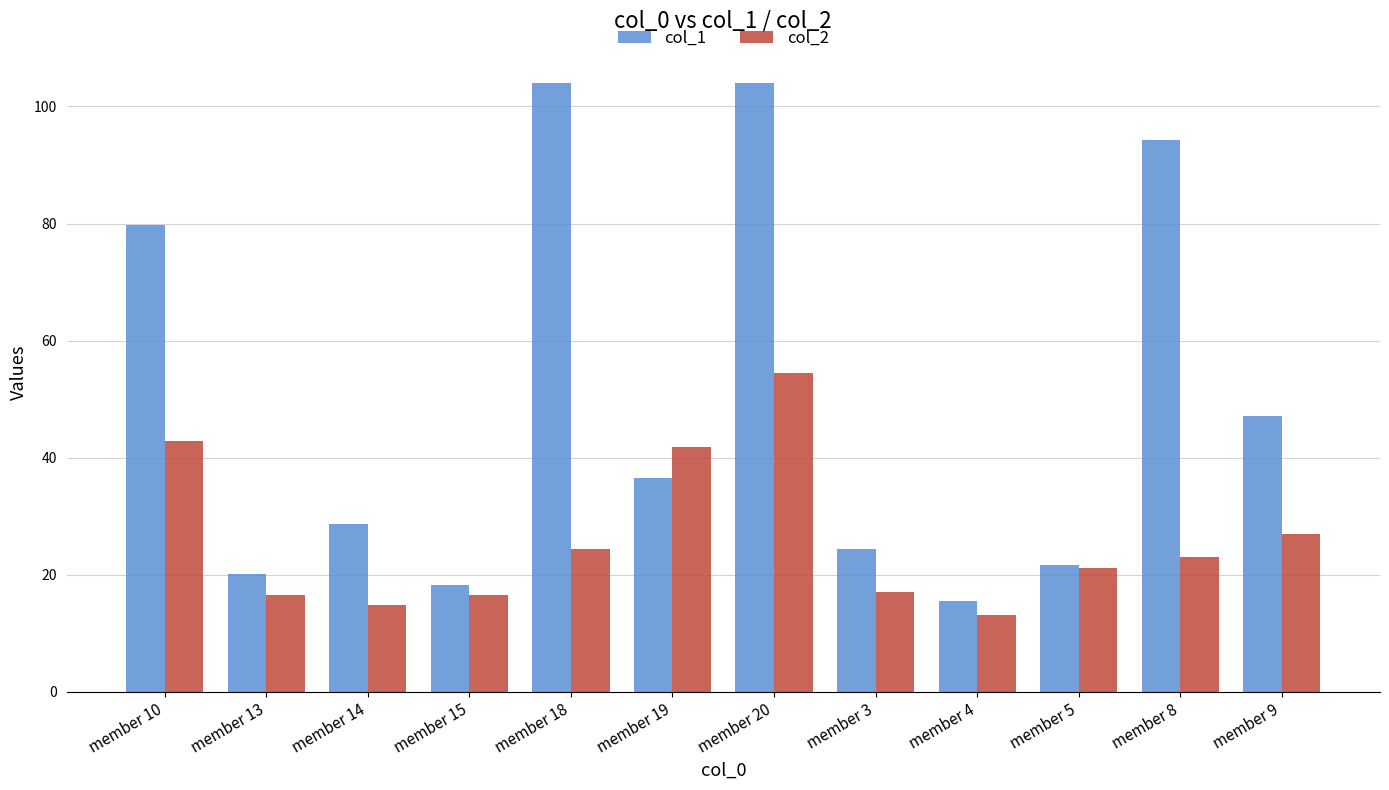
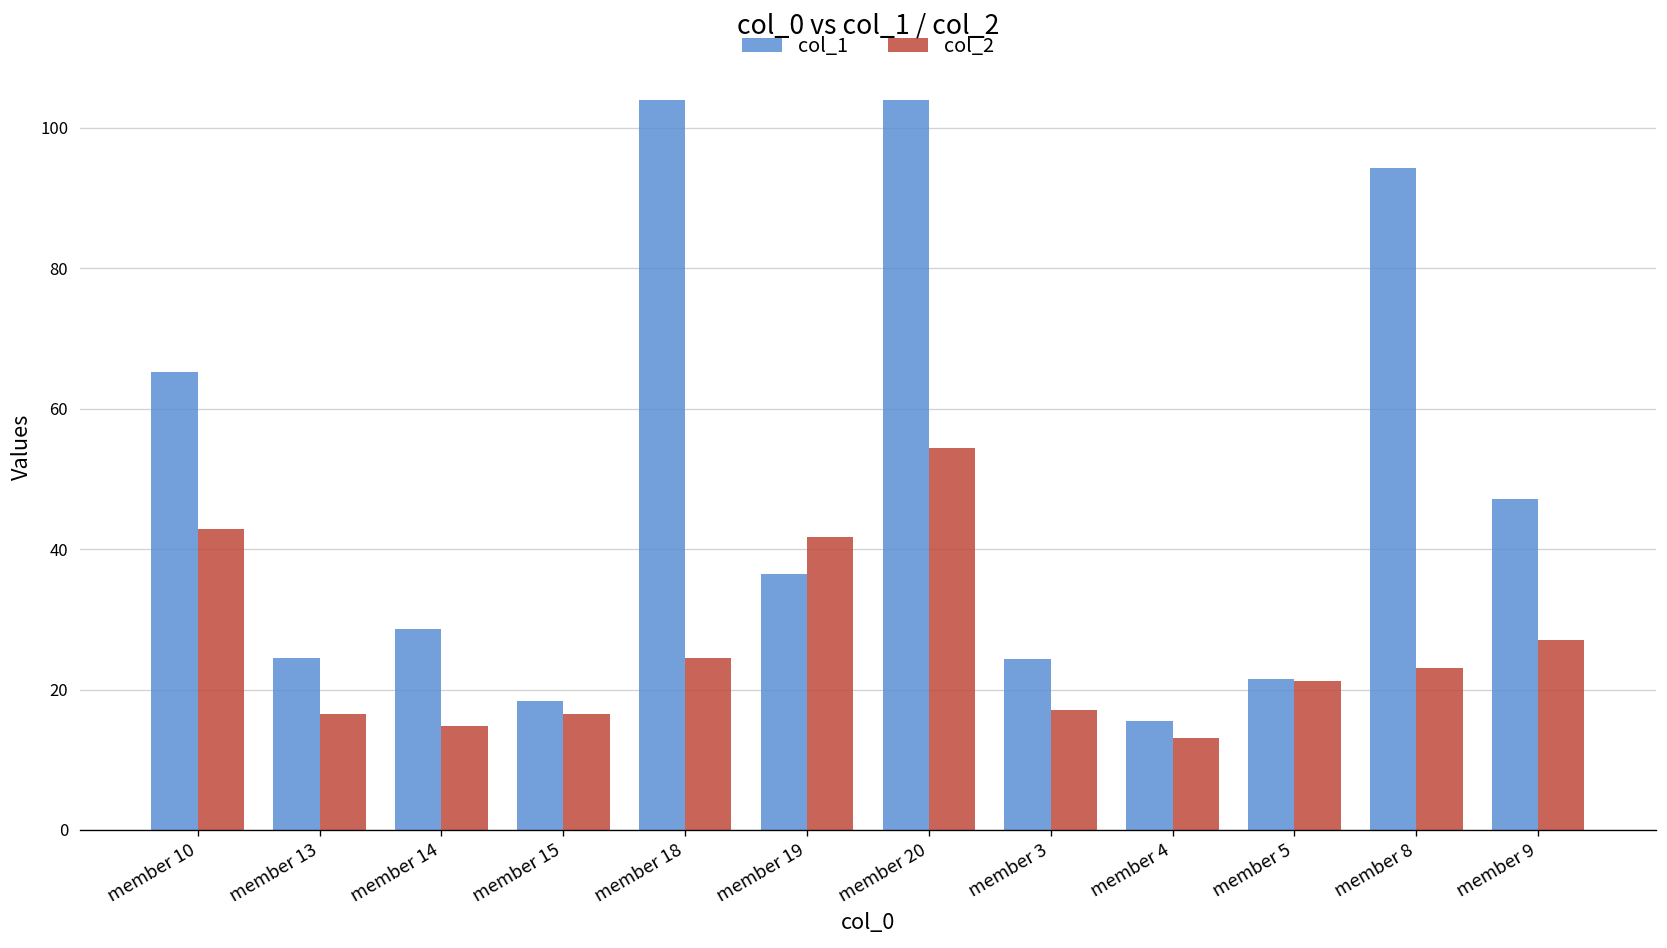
  {
    "col_1": {
-     "member 10": 80,
-     "member 13": 20,
+     "member 10": 65,
+     "member 13": 24,
      "member 14": 29,
      "member 15": 18,
      "member 18": 104,
      "member 19": 36,
      "member 20": 104,
      "member 3": 24,
      "member 4": 15,
      "member 5": 22,
      "member 8": 94,
      "member 9": 47
    },
    "col_2": {
      "member 10": 43,
      "member 13": 17,
      "member 14": 15,
      "member 15": 17,
      "member 18": 24,
      "member 19": 42,
      "member 20": 54,
      "member 3": 17,
      "member 4": 13,
      "member 5": 21,
      "member 8": 23,
      "member 9": 27
    }
  }
